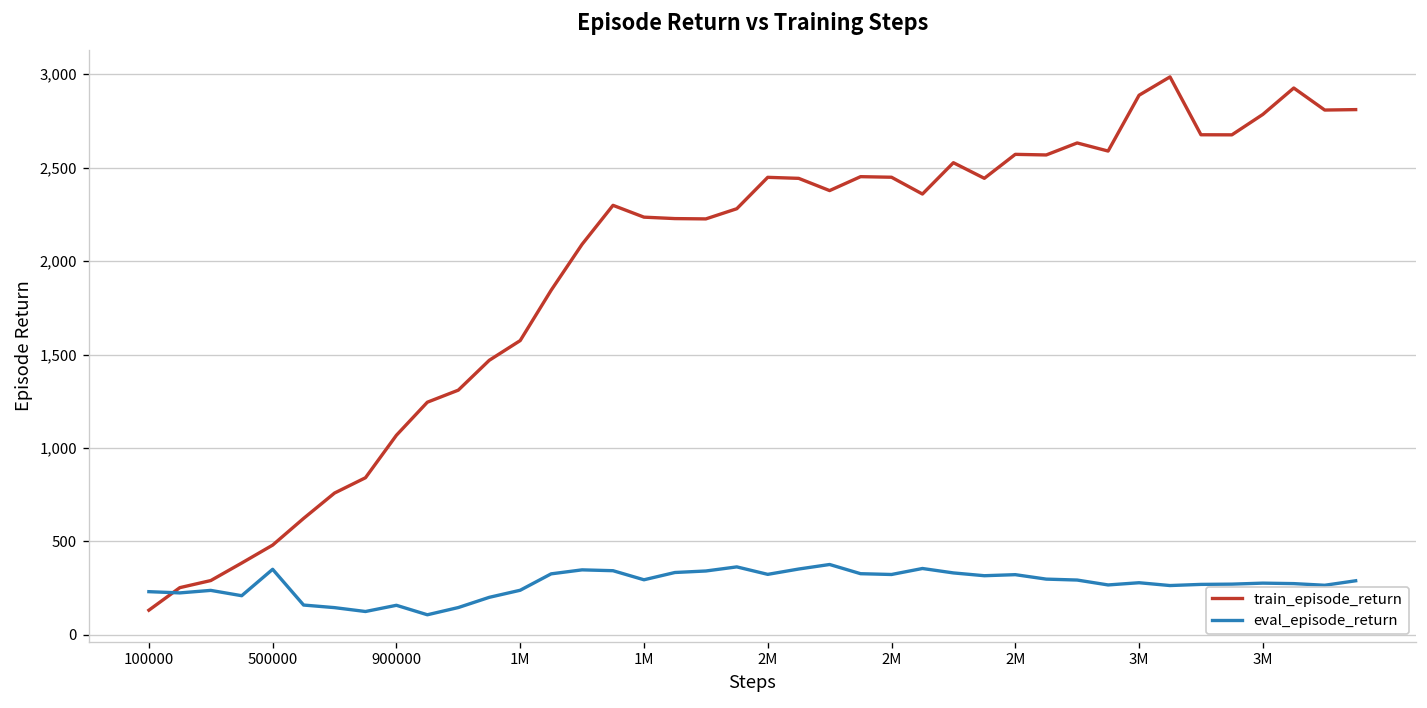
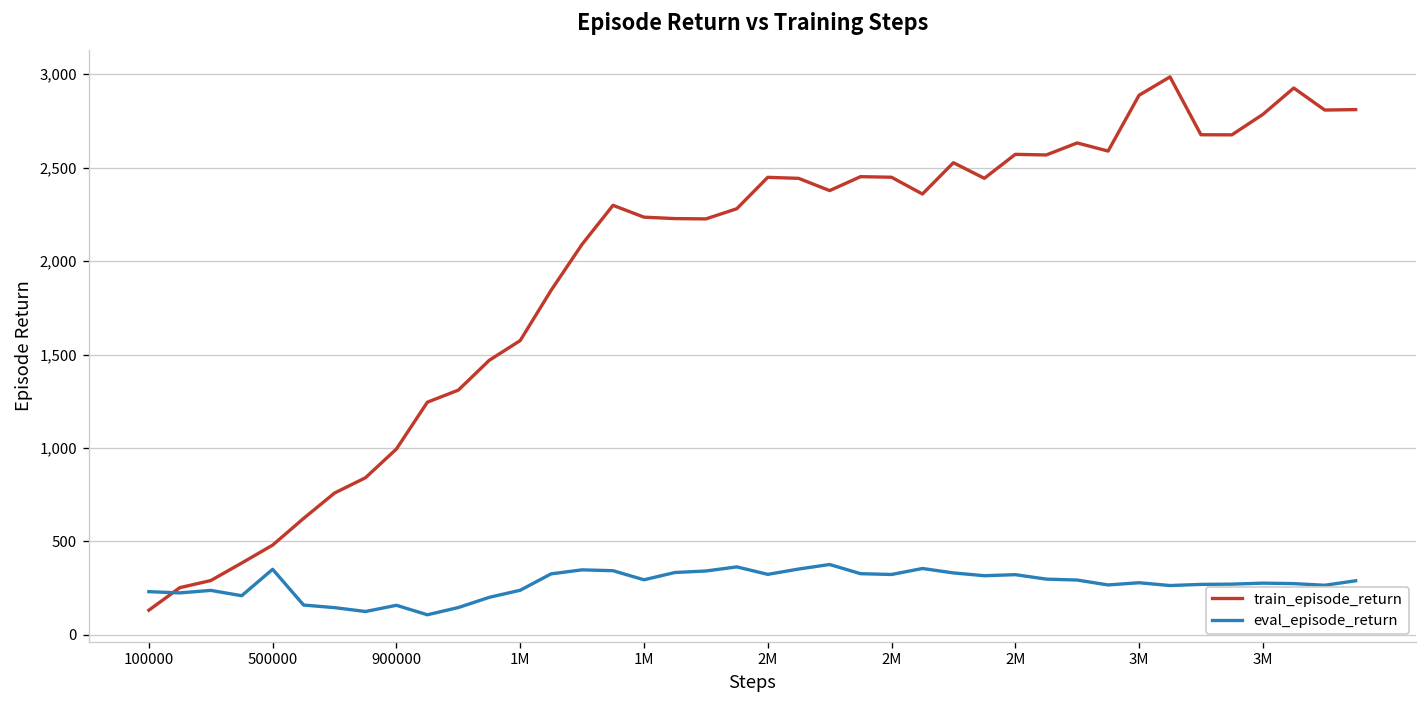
  {
    "train_episode_return": {
      "100000": "130",
      "500000": "480",
-     "900000": "1,070"
+     "900000": "990"
    },
    "eval_episode_return": {
      "100000": "230",
      "500000": "350",
      "900000": "160"
    }
  }
